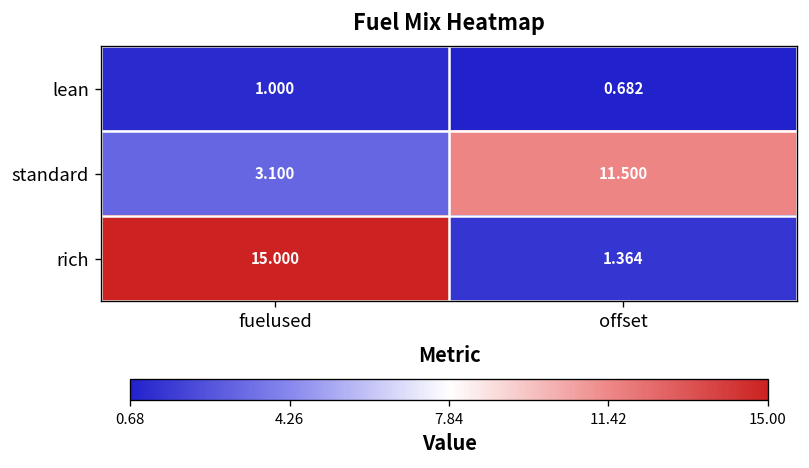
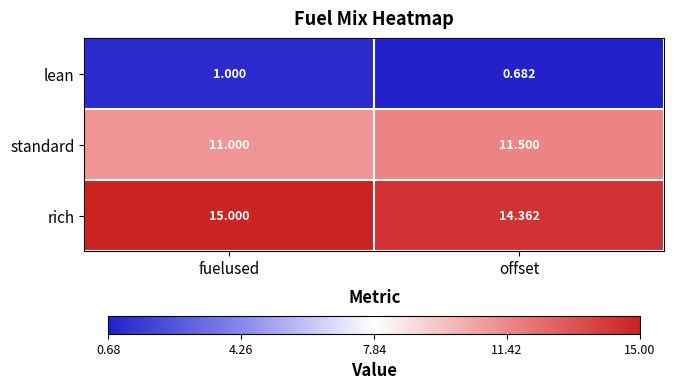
  {
    "lean": {
      "fuelused": 1.000,
      "offset": 0.682
    },
    "standard": {
-     "fuelused": 3.100,
+     "fuelused": 11.000,
      "offset": 11.500
    },
    "rich": {
      "fuelused": 15.000,
-     "offset": 1.364
+     "offset": 14.362
    }
  }
